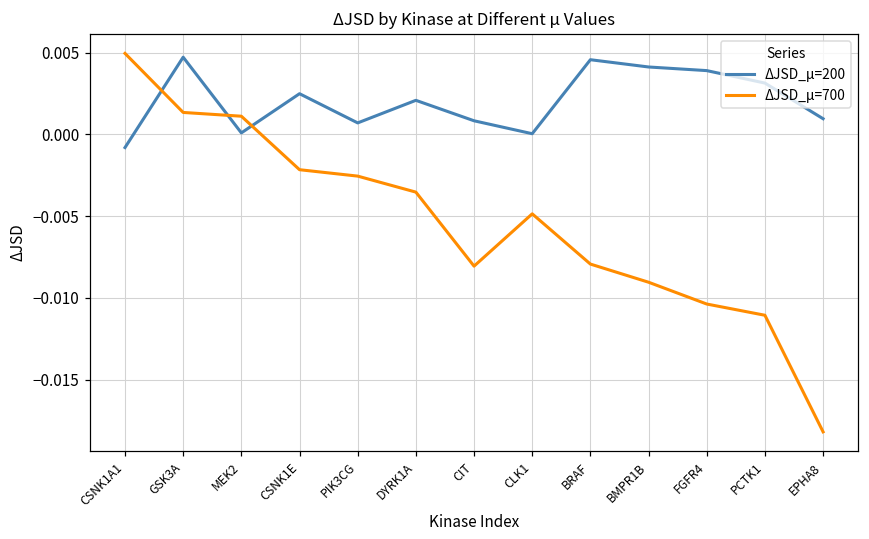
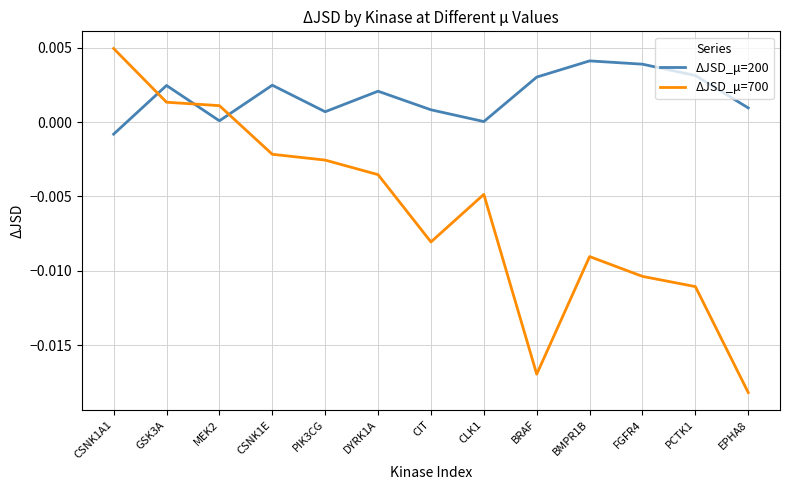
  {
    "ΔJSD_μ=200": {
      "CSNK1A1": -0.0008,
-     "GSK3A": 0.0047,
+     "GSK3A": 0.0025,
      "MEK2": 0.0001,
      "CSNK1E": 0.0025,
      "PIK3CG": 0.0007,
      "DYRK1A": 0.0021,
      "CIT": 0.0008,
      "CLK1": 0.0000,
-     "BRAF": 0.0046,
+     "BRAF": 0.0030,
      "BMPR1B": 0.0041,
      "FGFR4": 0.0039,
      "EPHA8": 0.0010
    },
    "ΔJSD_μ=700": {
      "CSNK1A1": 0.0050,
      "GSK3A": 0.0013,
      "MEK2": 0.0011,
      "CSNK1E": -0.0022,
      "PIK3CG": -0.0026,
      "DYRK1A": -0.0035,
      "CIT": -0.0081,
      "CLK1": -0.0049,
-     "BRAF": -0.0079,
+     "BRAF": -0.0170,
      "BMPR1B": -0.0090,
      "FGFR4": -0.0104,
      "PCTK1": -0.0111,
      "EPHA8": -0.0182
    }
  }
